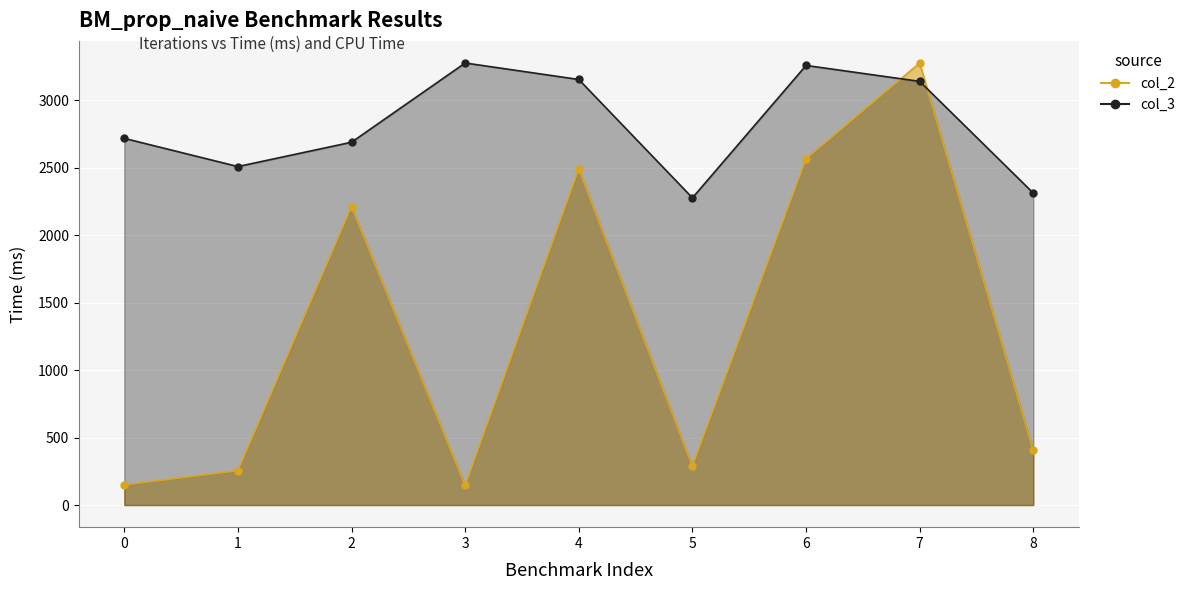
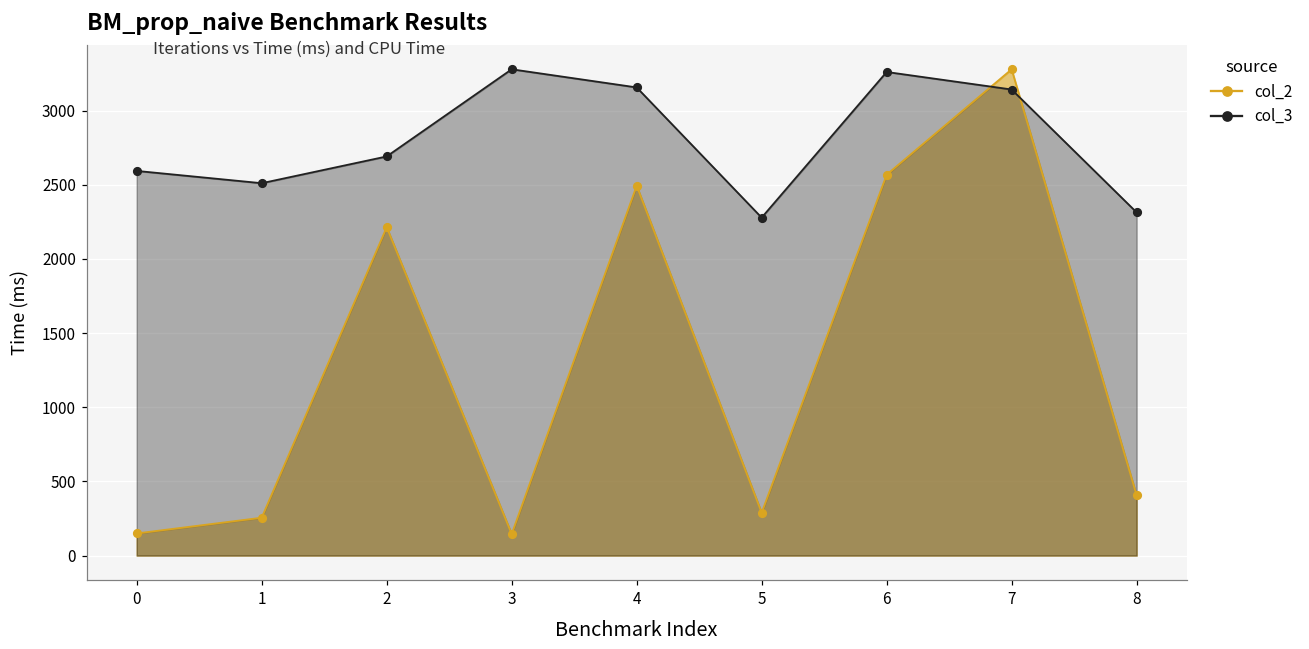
  {
    "col_2": {
      "0": 150,
      "1": 260,
      "2": 2210,
      "3": 150,
      "4": 2490,
      "5": 290,
      "6": 2570,
      "7": 3280,
      "8": 410
    },
    "col_3": {
-     "0": 2720,
+     "0": 2590,
      "1": 2510,
      "2": 2690,
      "3": 3280,
      "4": 3160,
      "5": 2280,
      "6": 3260,
      "7": 3140,
      "8": 2310
    }
  }
